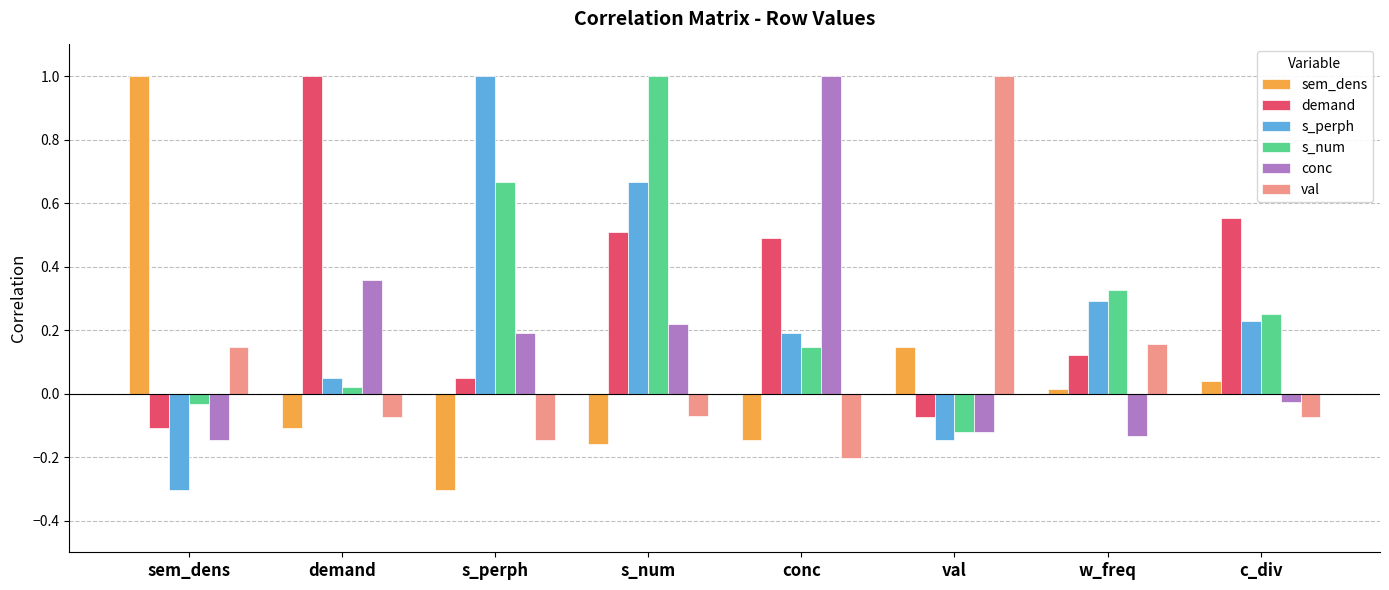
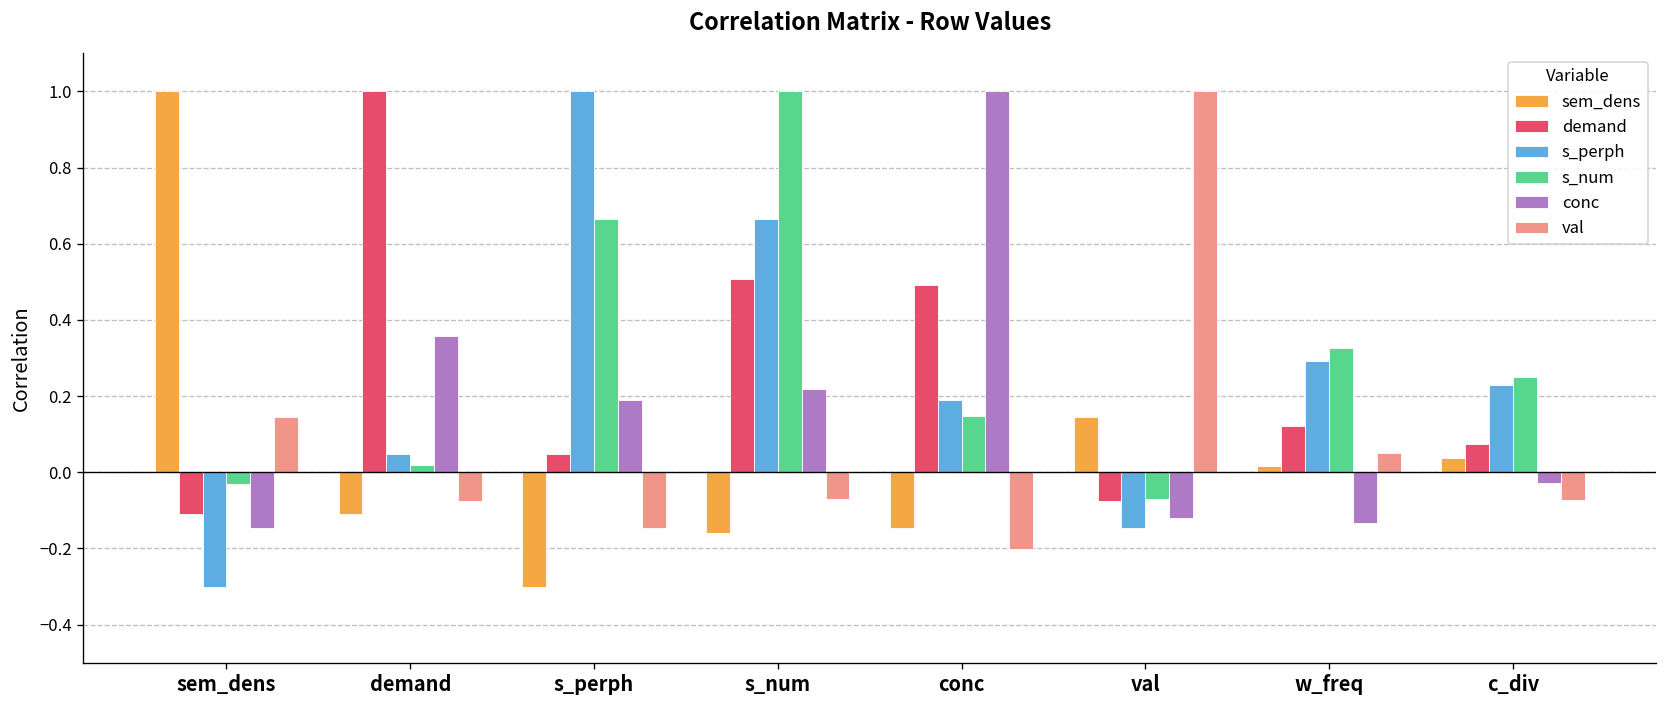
  {
    "sem_dens": {
      "sem_dens": 1.00,
      "demand": -0.11,
      "s_perph": -0.30,
      "s_num": -0.16,
      "conc": -0.15,
      "val": 0.15,
      "w_freq": 0.02,
      "c_div": 0.04
    },
    "demand": {
      "sem_dens": -0.11,
      "demand": 1.00,
      "s_perph": 0.05,
      "s_num": 0.51,
      "conc": 0.49,
      "val": -0.08,
      "w_freq": 0.12,
-     "c_div": 0.55
+     "c_div": 0.07
    },
    "s_perph": {
      "sem_dens": -0.30,
      "demand": 0.05,
      "s_perph": 1.00,
      "s_num": 0.67,
      "conc": 0.19,
      "val": -0.15,
      "w_freq": 0.29,
      "c_div": 0.23
    },
    "s_num": {
      "sem_dens": -0.03,
      "demand": 0.02,
      "s_perph": 0.67,
      "s_num": 1.00,
      "conc": 0.15,
-     "val": -0.12,
+     "val": -0.07,
      "w_freq": 0.33,
      "c_div": 0.25
    },
    "conc": {
      "sem_dens": -0.15,
      "demand": 0.36,
      "s_perph": 0.19,
      "s_num": 0.22,
      "conc": 1.00,
      "val": -0.12,
      "w_freq": -0.13,
      "c_div": -0.03
    },
    "val": {
      "sem_dens": 0.15,
      "demand": -0.08,
      "s_perph": -0.15,
      "s_num": -0.07,
      "conc": -0.20,
      "val": 1.00,
-     "w_freq": 0.15,
+     "w_freq": 0.05,
      "c_div": -0.07
    }
  }
